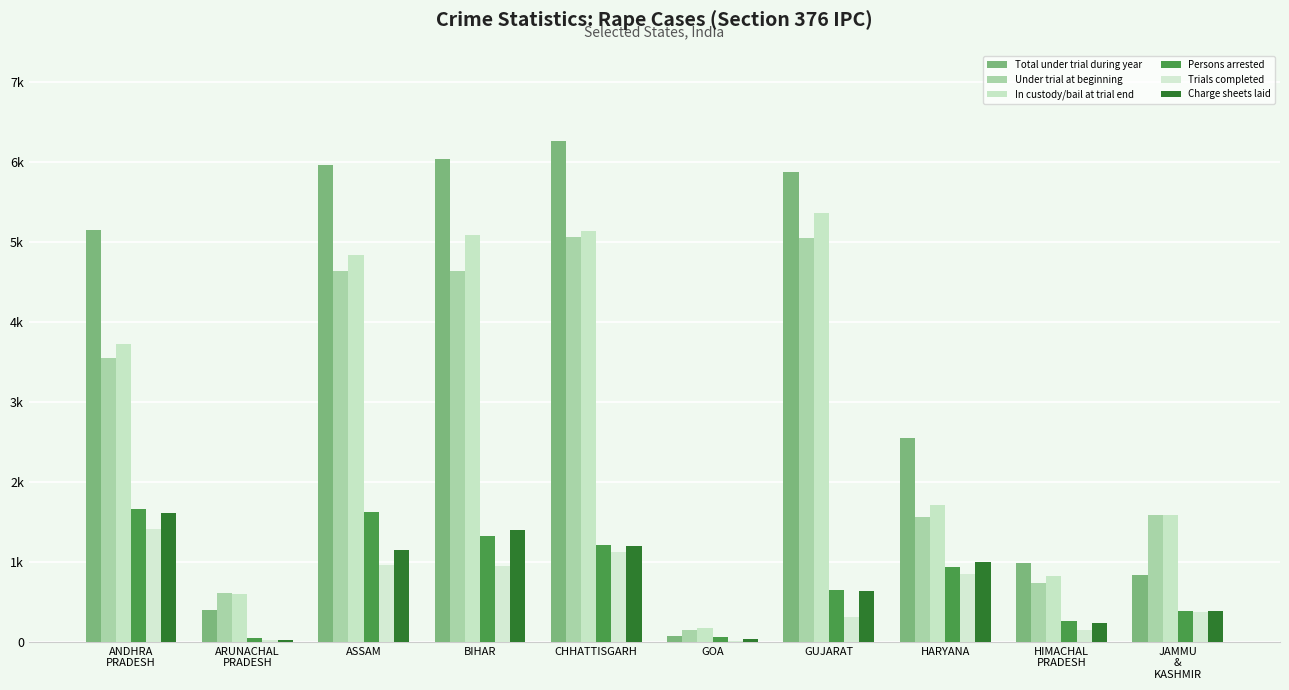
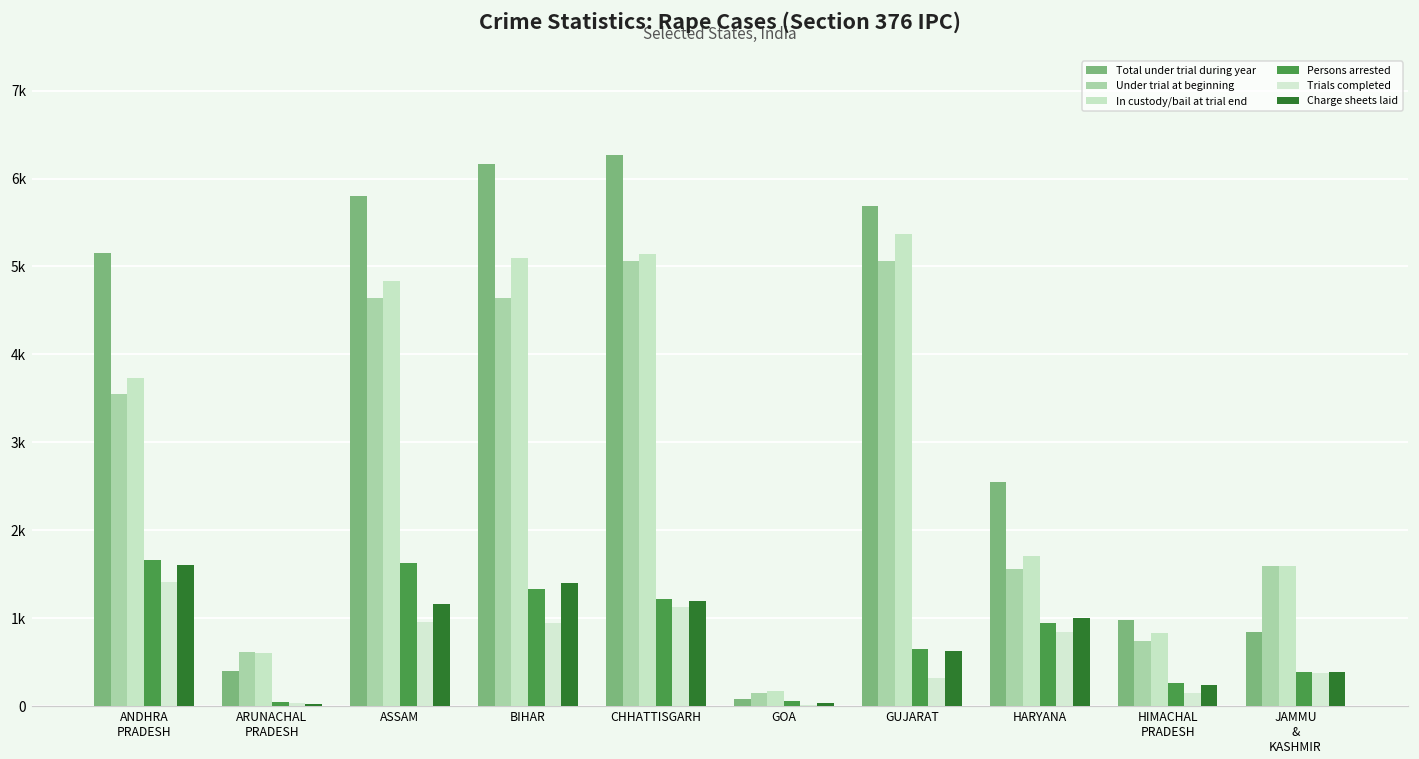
  {
    "Total under trial during year": {
      "ANDHRA PRADESH": 5200,
      "ARUNACHAL PRADESH": 400,
-     "ASSAM": 6000,
-     "BIHAR": 6000,
+     "ASSAM": 5800,
+     "BIHAR": 6200,
      "CHHATTISGARH": 6300,
      "GOA": 100,
-     "GUJARAT": 5900,
+     "GUJARAT": 5700,
      "HARYANA": 2600,
      "HIMACHAL PRADESH": 1000,
      "JAMMU & KASHMIR": 800
    }
  }
